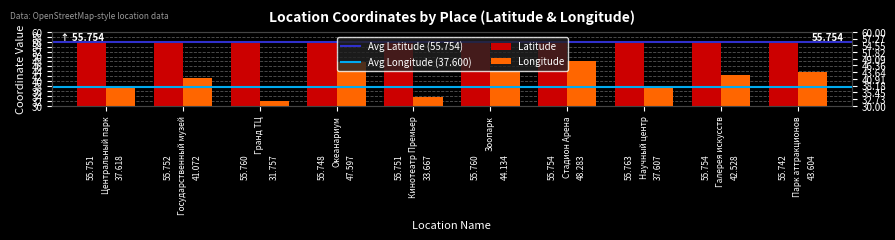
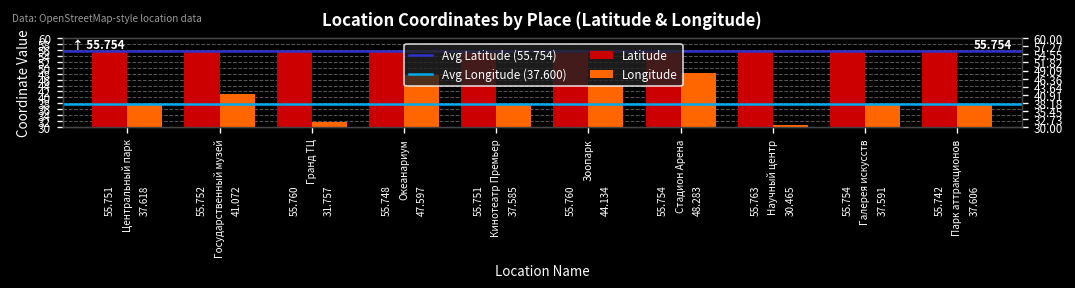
  {
    "Latitude": {
      "Центральный парк": 55.751,
      "Государственный музей": 55.752,
      "Гранд ТЦ": 55.760,
      "Океанариум": 55.748,
      "Научный центр": 55.763,
      "Галерея искусств": 55.754,
      "Парк аттракционов": 55.742
    },
    "Longitude": {
      "Центральный парк": 37.618,
      "Государственный музей": 41.072,
      "Гранд ТЦ": 31.757,
-     "Кинотеатр Премьер": 33.667,
+     "Кинотеатр Премьер": 37.585,
      "Стадион Арена": 48.283,
-     "Научный центр": 37.607,
-     "Галерея искусств": 42.528,
-     "Парк аттракционов": 43.604
+     "Научный центр": 30.465,
+     "Галерея искусств": 37.591,
+     "Парк аттракционов": 37.606
    }
  }
